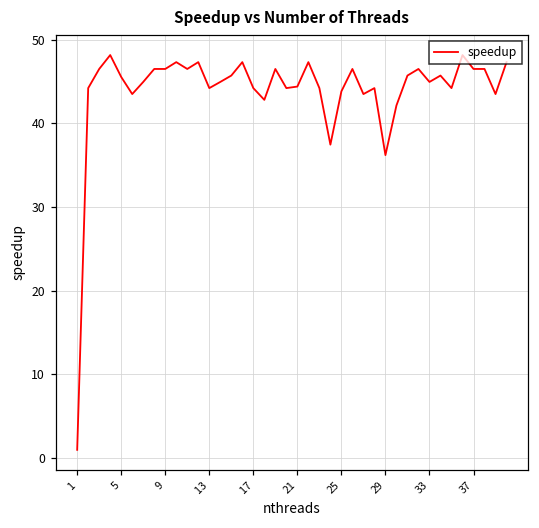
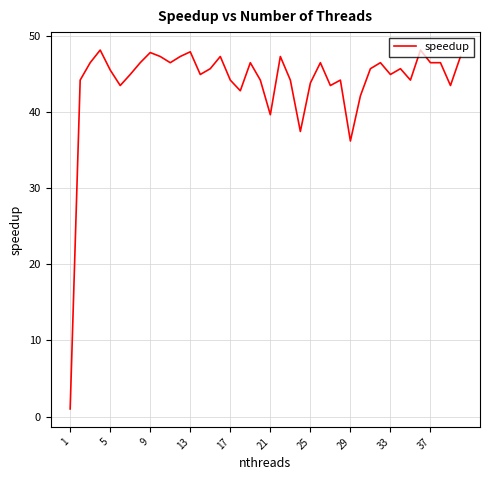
  {
    "1": 1,
    "5": 46,
-   "9": 46,
-   "13": 44,
+   "9": 48,
+   "13": 48,
    "17": 44,
-   "21": 44,
+   "21": 40,
    "25": 44,
    "29": 36,
    "33": 45,
    "37": 46
  }
